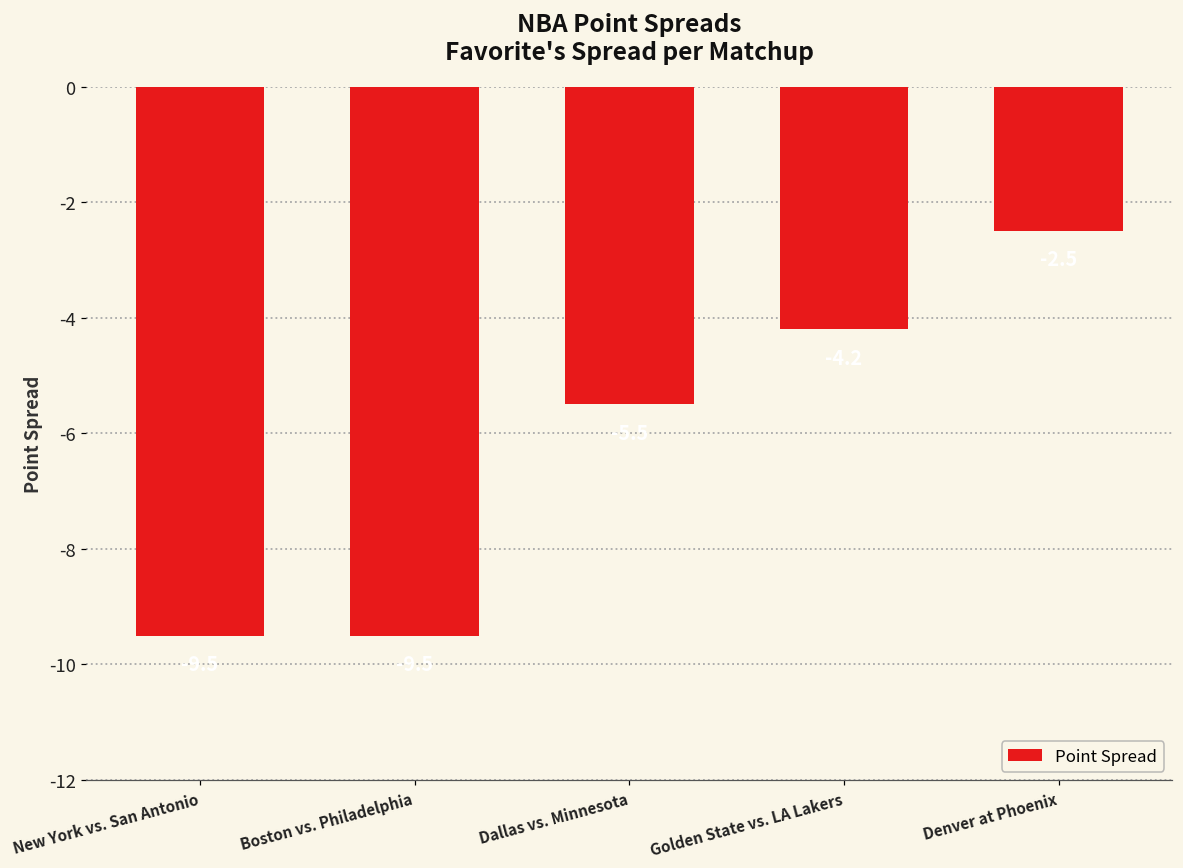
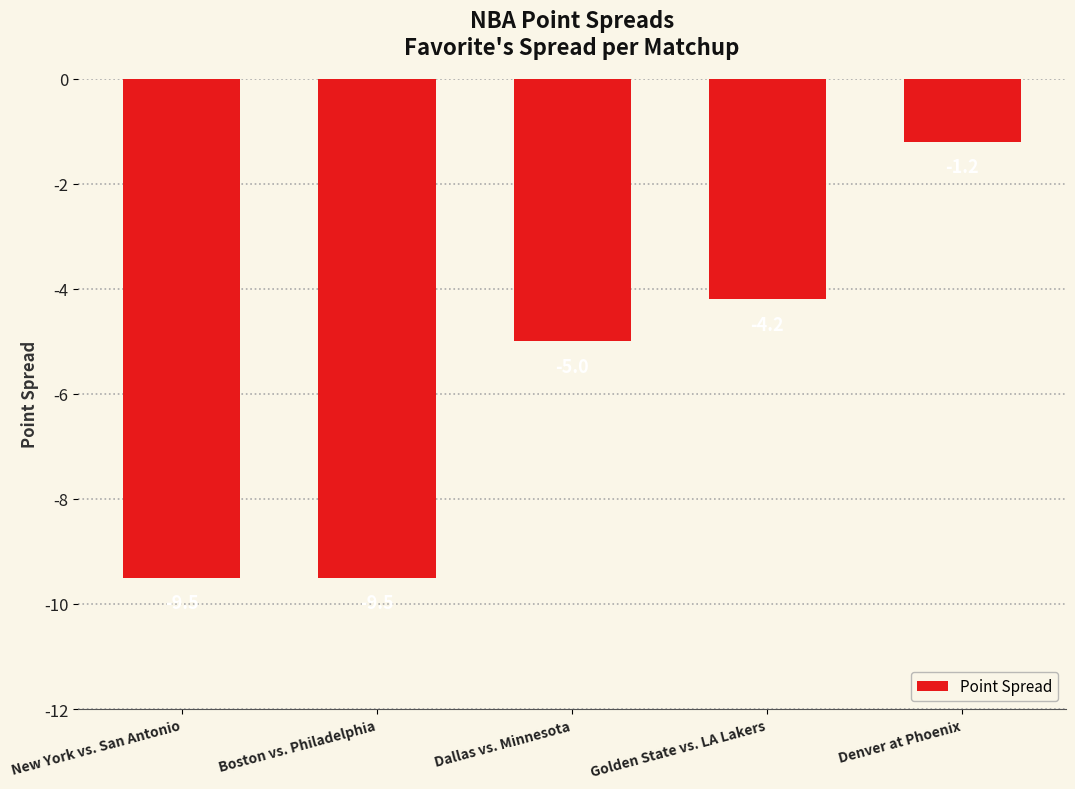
  {
    "New York vs. San Antonio": -9.5,
    "Boston vs. Philadelphia": -9.5,
-   "Dallas vs. Minnesota": -5.5,
+   "Dallas vs. Minnesota": -5.0,
    "Golden State vs. LA Lakers": -4.2,
-   "Denver at Phoenix": -2.5
+   "Denver at Phoenix": -1.2
  }
